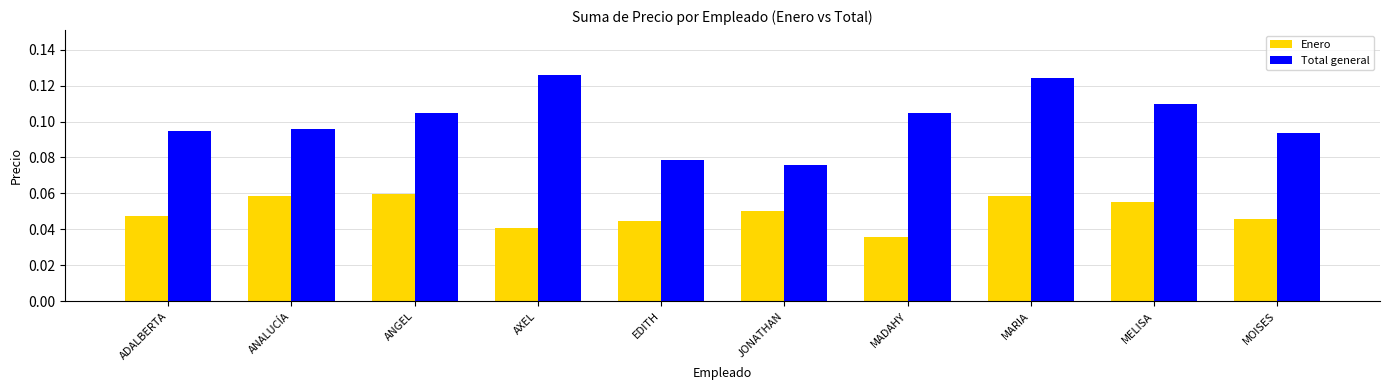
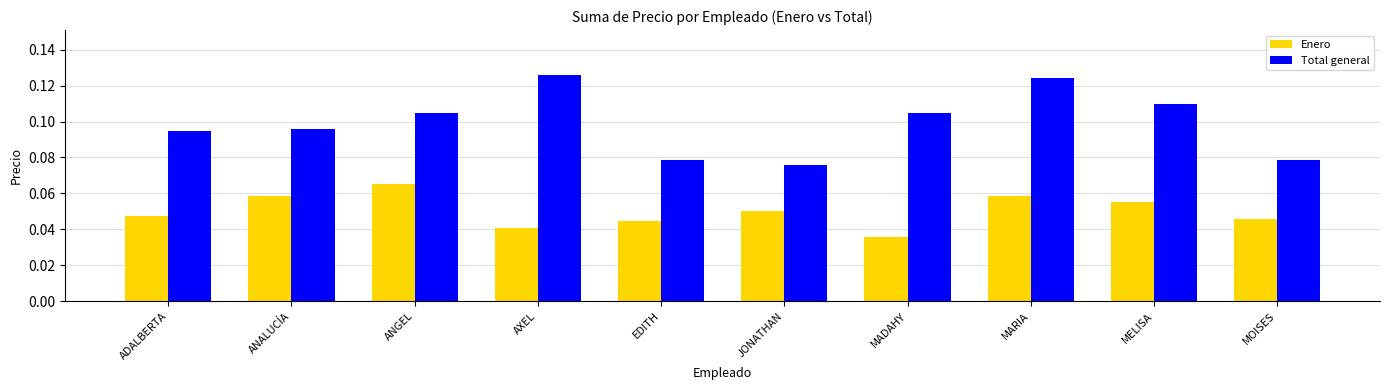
  {
    "Enero": {
      "ADALBERTA": 0.048,
      "ANALUCÍA": 0.058,
-     "ANGEL": 0.060,
+     "ANGEL": 0.065,
      "AXEL": 0.041,
      "EDITH": 0.045,
      "JONATHAN": 0.050,
      "MADAHY": 0.036,
      "MARIA": 0.059,
      "MELISA": 0.055,
      "MOISES": 0.046
    },
    "Total general": {
      "ADALBERTA": 0.095,
      "ANALUCÍA": 0.096,
      "ANGEL": 0.105,
      "AXEL": 0.126,
      "EDITH": 0.079,
      "JONATHAN": 0.076,
      "MADAHY": 0.105,
      "MARIA": 0.124,
      "MELISA": 0.110,
-     "MOISES": 0.094
+     "MOISES": 0.078
    }
  }
